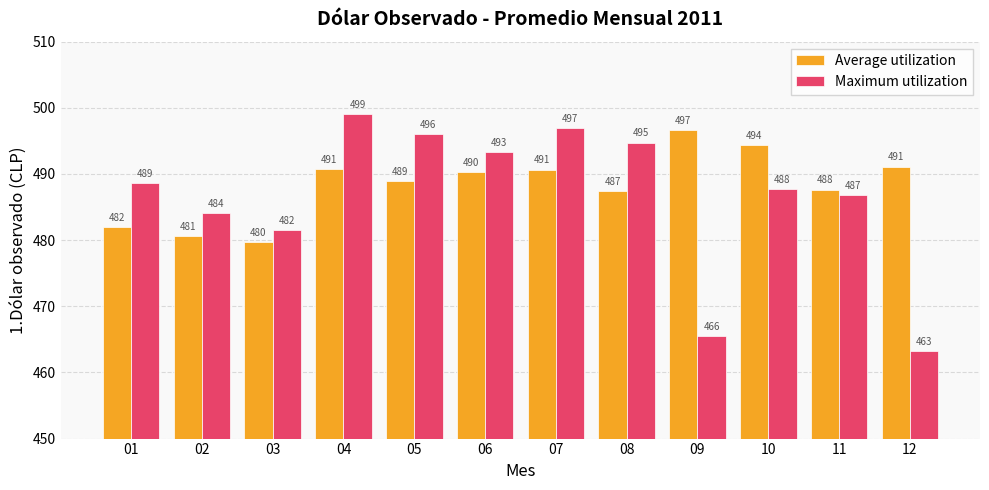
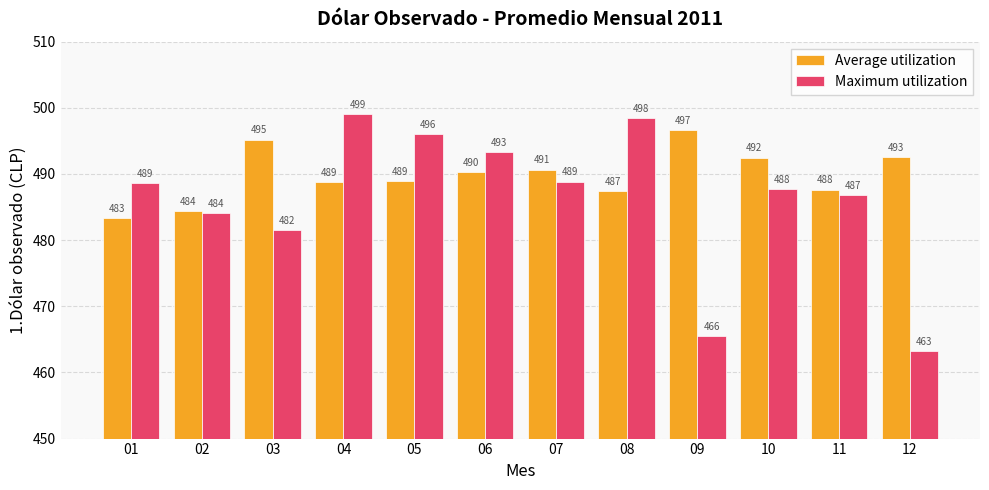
  {
    "Average utilization": {
-     "01": 482,
-     "02": 481,
-     "03": 480,
-     "04": 491,
+     "01": 483,
+     "02": 484,
+     "03": 495,
+     "04": 489,
      "05": 489,
      "06": 490,
      "07": 491,
      "08": 487,
      "09": 497,
-     "10": 494,
+     "10": 492,
      "11": 488,
-     "12": 491
+     "12": 493
    },
    "Maximum utilization": {
      "01": 489,
      "02": 484,
      "03": 482,
      "04": 499,
      "05": 496,
      "06": 493,
-     "07": 497,
-     "08": 495,
+     "07": 489,
+     "08": 498,
      "09": 466,
      "10": 488,
      "11": 487,
      "12": 463
    }
  }
